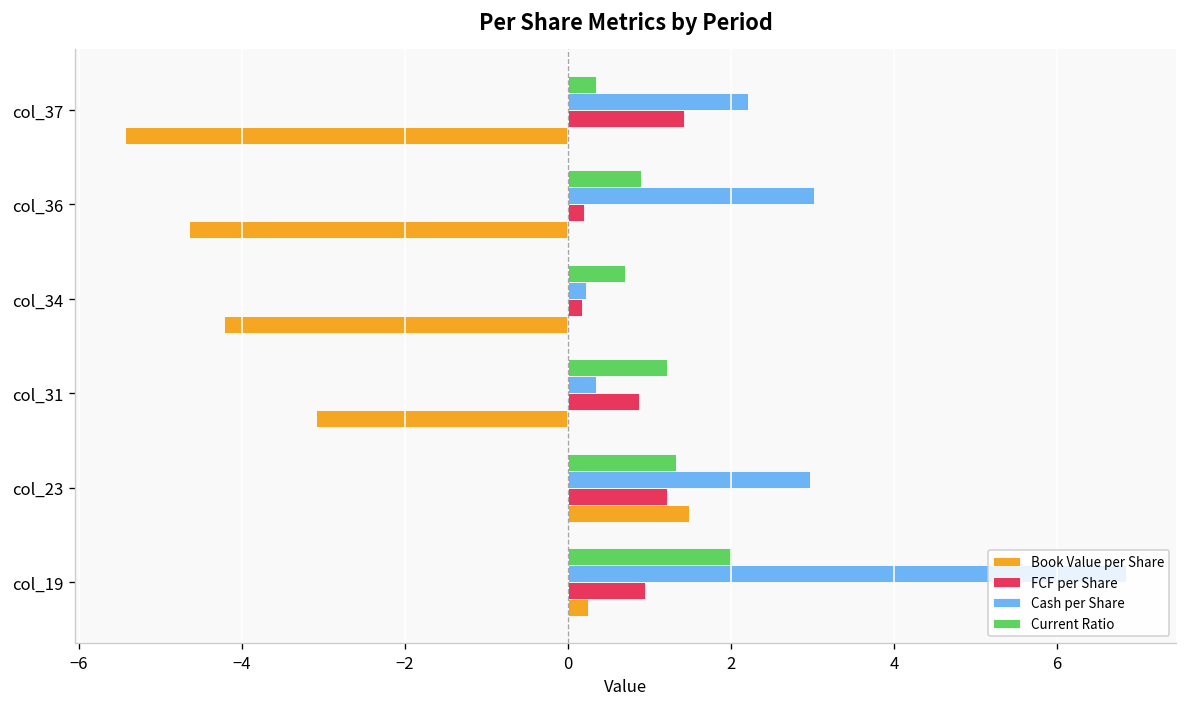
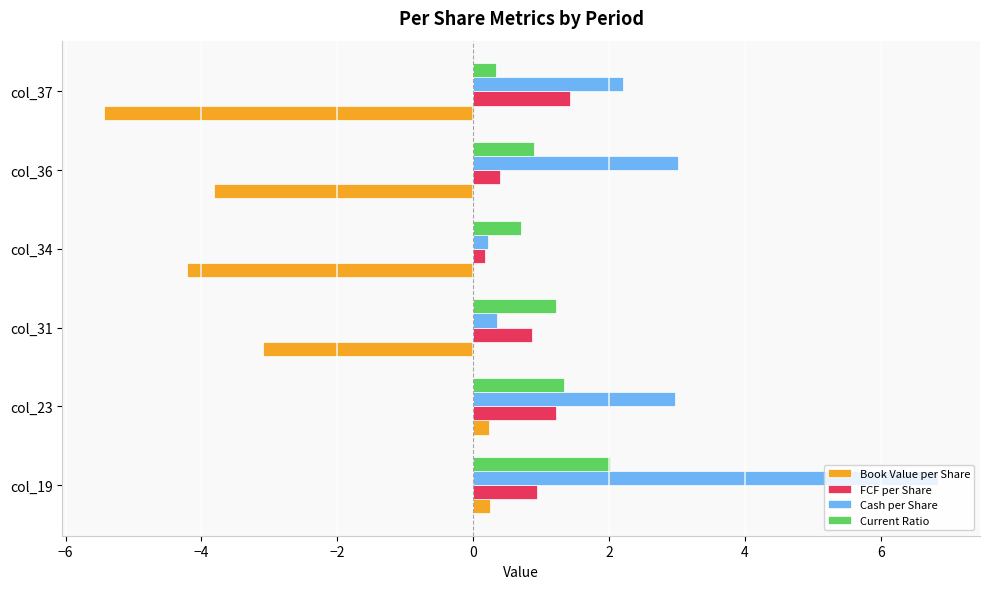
  {
    "Book Value per Share": {
      "col_37": -5.4,
-     "col_36": -4.7,
+     "col_36": -3.8,
      "col_34": -4.2,
      "col_31": -3.1,
-     "col_23": 1.5,
+     "col_23": 0.2,
      "col_19": 0.2
    },
    "FCF per Share": {
      "col_37": 1.4,
-     "col_36": 0.2,
+     "col_36": 0.4,
      "col_34": 0.2,
      "col_31": 0.9,
      "col_23": 1.2,
      "col_19": 0.9
    },
    "Cash per Share": {
      "col_37": 2.2,
      "col_36": 3.0,
      "col_34": 0.2,
      "col_31": 0.3,
      "col_23": 3.0
    },
    "Current Ratio": {
      "col_37": 0.3,
      "col_36": 0.9,
      "col_34": 0.7,
      "col_31": 1.2,
      "col_23": 1.3,
      "col_19": 2.0
    }
  }
